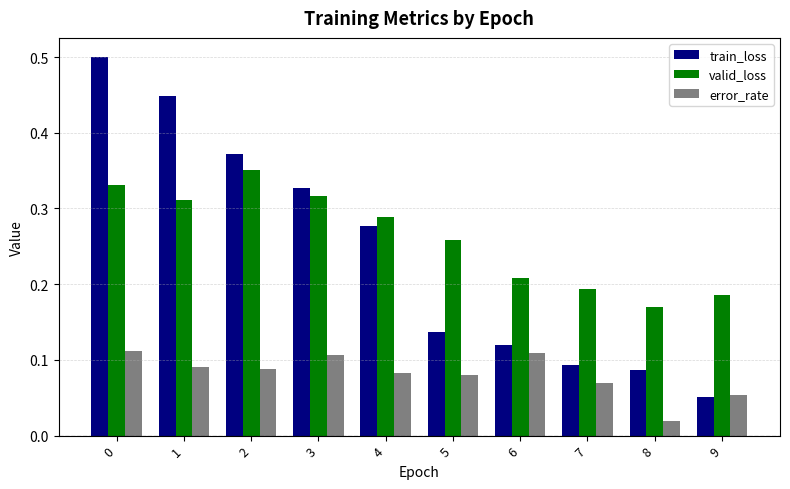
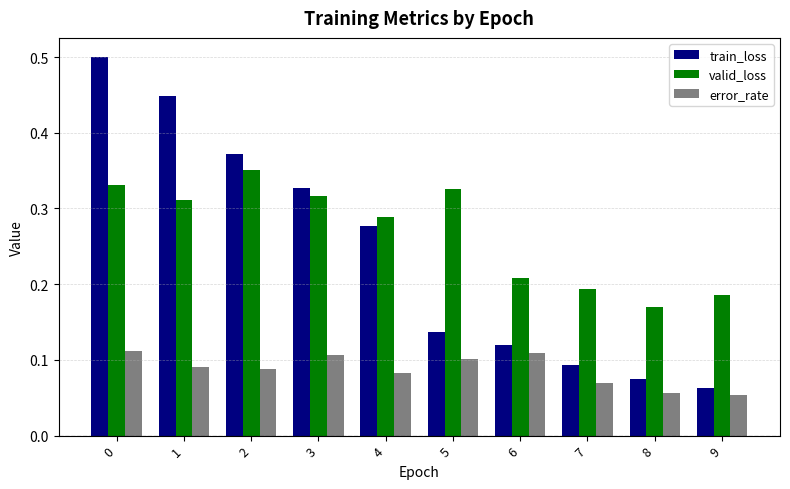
  {
    "train_loss": {
      "0": 0.50,
      "1": 0.45,
      "2": 0.37,
      "3": 0.33,
      "4": 0.28,
      "5": 0.14,
      "6": 0.12,
      "7": 0.09,
-     "8": 0.09,
-     "9": 0.05
+     "8": 0.07,
+     "9": 0.06
    },
    "valid_loss": {
      "0": 0.33,
      "1": 0.31,
      "2": 0.35,
      "3": 0.32,
      "4": 0.29,
-     "5": 0.26,
+     "5": 0.33,
      "6": 0.21,
      "7": 0.19,
      "8": 0.17,
      "9": 0.19
    },
    "error_rate": {
      "0": 0.11,
      "1": 0.09,
      "2": 0.09,
      "3": 0.11,
      "4": 0.08,
-     "5": 0.08,
+     "5": 0.10,
      "6": 0.11,
      "7": 0.07,
-     "8": 0.02,
+     "8": 0.06,
      "9": 0.05
    }
  }
